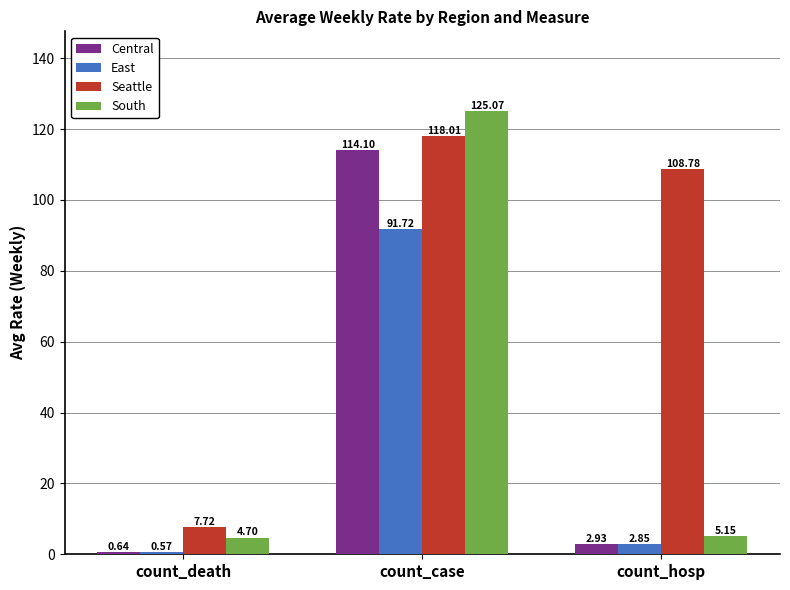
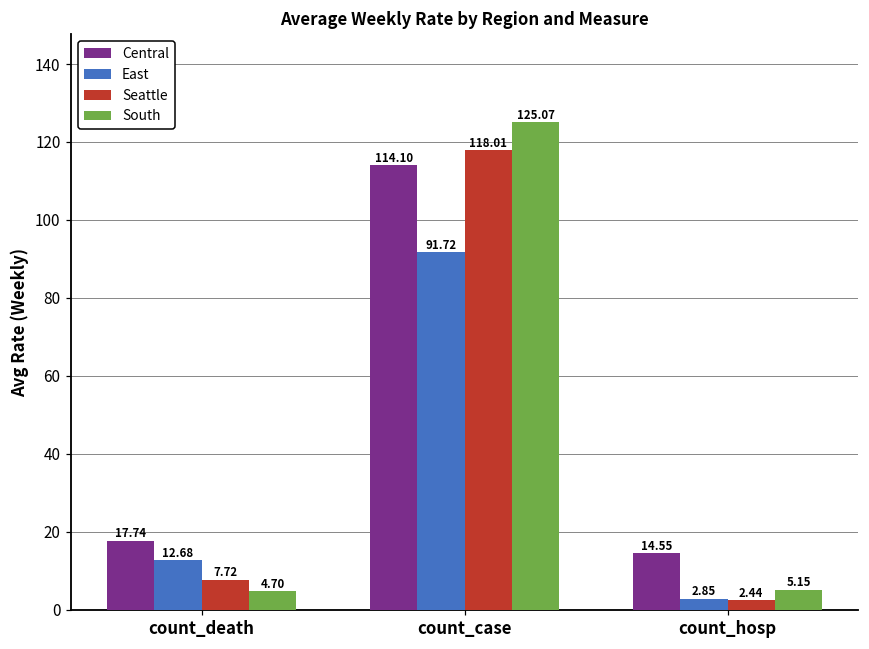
  {
    "Central": {
-     "count_death": 0.64,
+     "count_death": 17.74,
      "count_case": 114.10,
-     "count_hosp": 2.93
+     "count_hosp": 14.55
    },
    "East": {
-     "count_death": 0.57,
+     "count_death": 12.68,
      "count_case": 91.72,
      "count_hosp": 2.85
    },
    "Seattle": {
      "count_death": 7.72,
      "count_case": 118.01,
-     "count_hosp": 108.78
+     "count_hosp": 2.44
    },
    "South": {
      "count_death": 4.70,
      "count_case": 125.07,
      "count_hosp": 5.15
    }
  }
